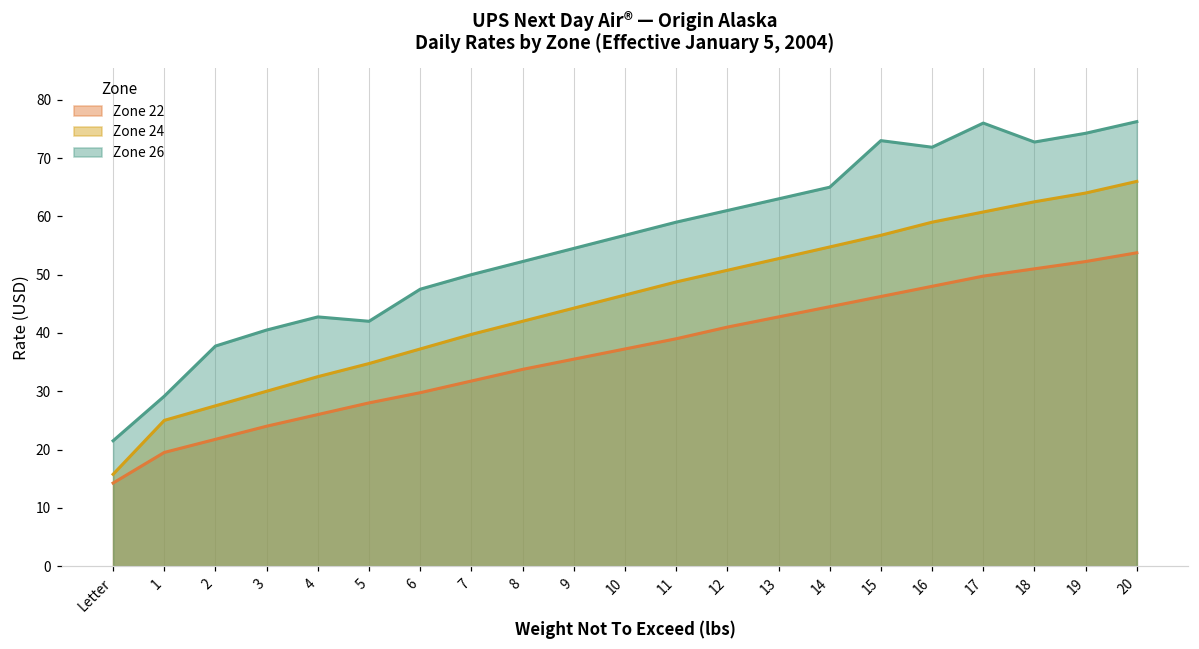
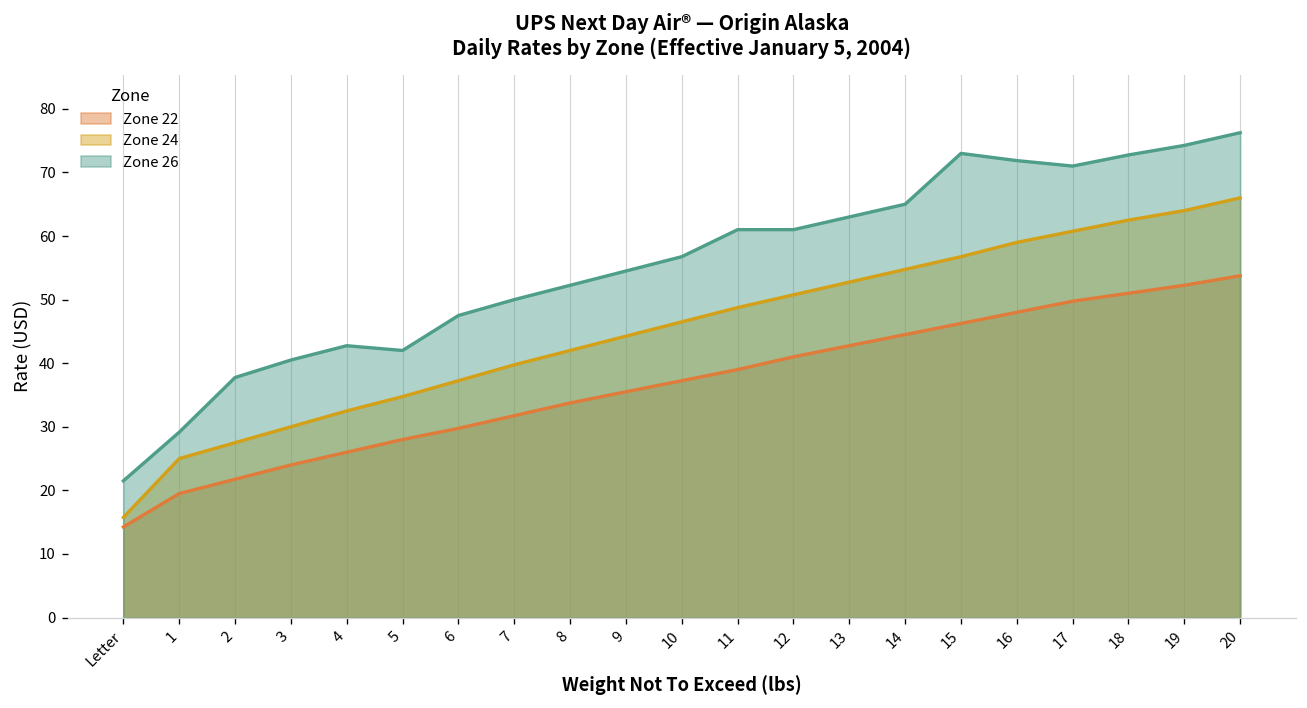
  {
    "Zone 26": {
      "Letter": 22,
      "1": 29,
      "2": 38,
      "3": 41,
      "4": 43,
      "5": 42,
      "6": 48,
      "7": 50,
      "8": 52,
      "9": 55,
      "10": 57,
-     "11": 59,
+     "11": 61,
      "12": 61,
      "13": 63,
      "14": 65,
      "15": 73,
      "16": 72,
-     "17": 76,
+     "17": 71,
      "18": 73,
      "19": 74,
      "20": 76
    }
  }
